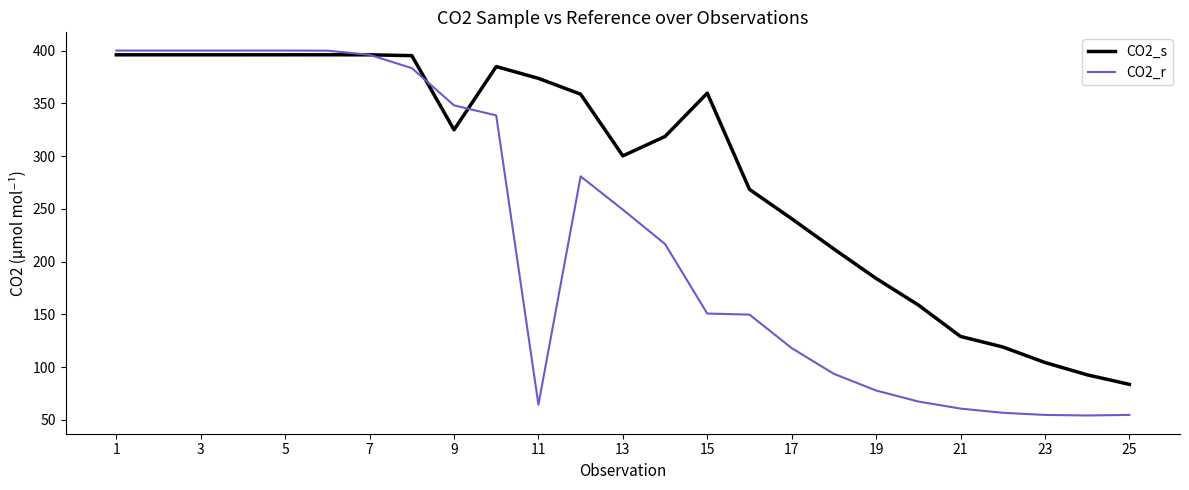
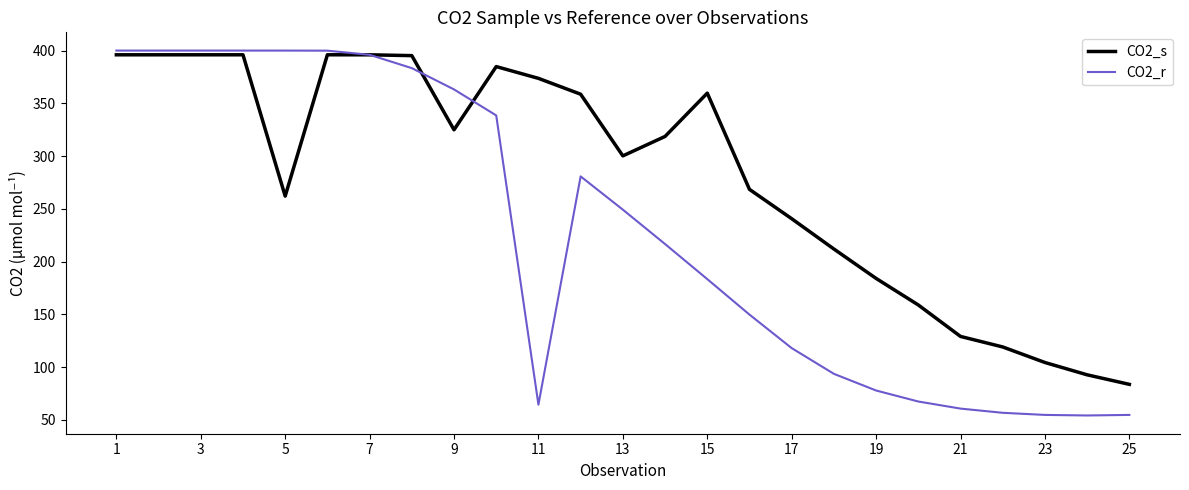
  {
    "CO2_s": {
      "1": 396,
      "3": 396,
-     "5": 396,
+     "5": 262,
      "9": 325,
      "11": 374,
      "13": 300,
      "15": 360,
      "17": 241,
      "19": 184,
      "21": 129,
      "23": 104,
      "25": 84
    },
    "CO2_r": {
      "1": 400,
      "3": 400,
      "5": 400,
-     "9": 348,
+     "9": 363,
      "11": 64,
      "13": 249,
-     "15": 151,
+     "15": 183,
      "17": 118,
      "19": 78,
      "21": 61,
      "23": 55,
      "25": 55
    }
  }
